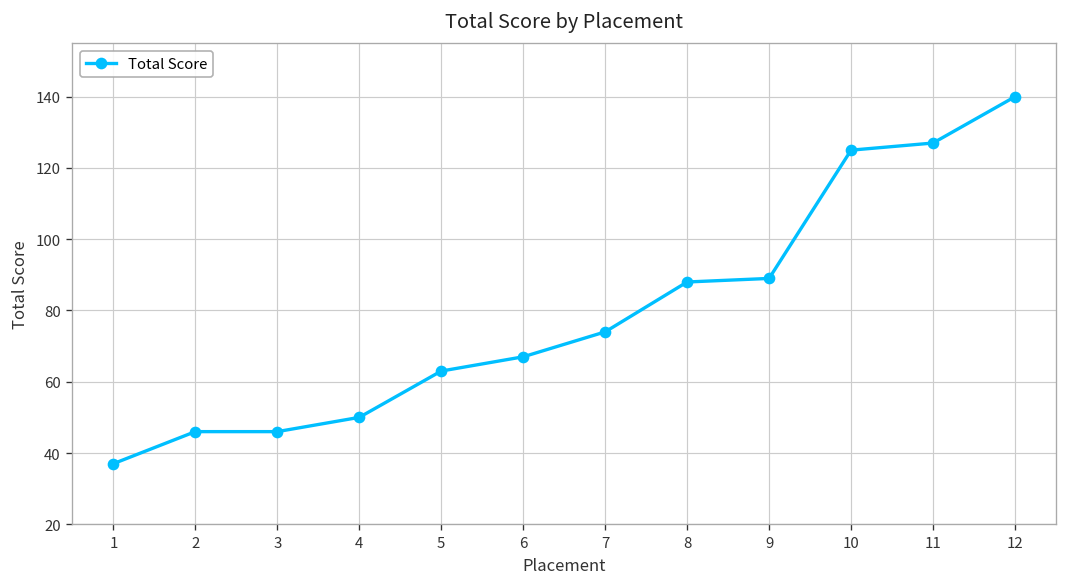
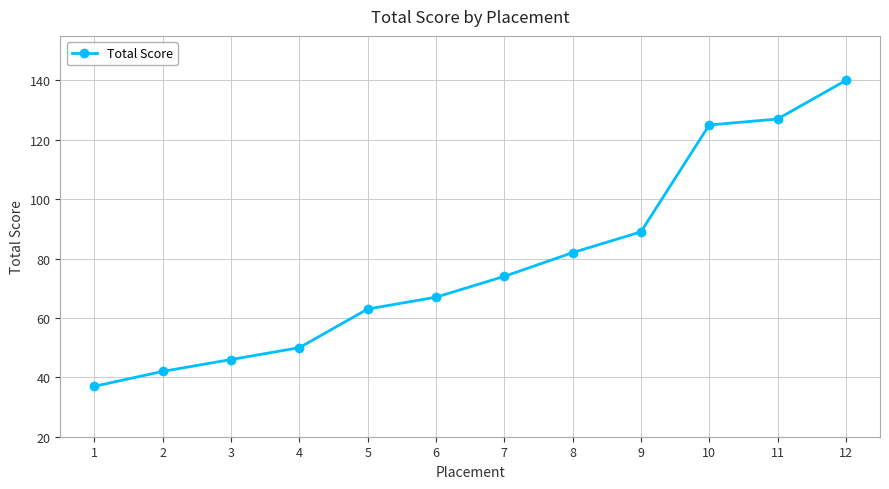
  {
    "1": 37,
-   "2": 46,
+   "2": 42,
    "3": 46,
    "4": 50,
    "5": 63,
    "6": 67,
    "7": 74,
-   "8": 88,
+   "8": 82,
    "9": 89,
    "10": 125,
    "11": 127,
    "12": 140
  }
